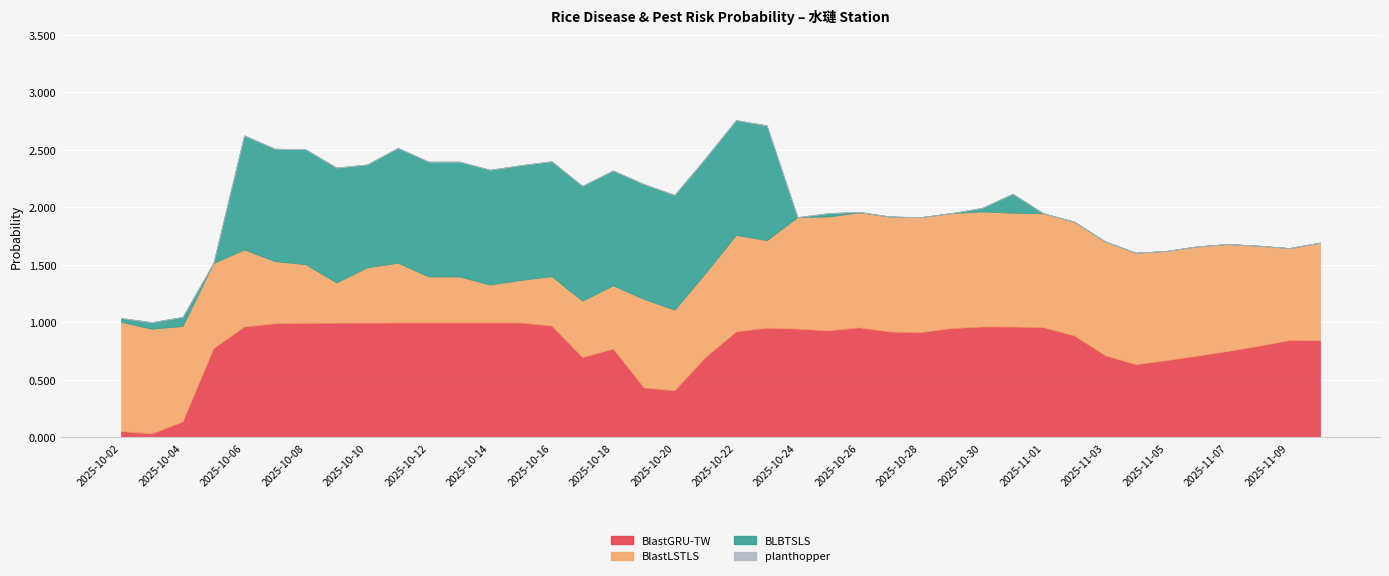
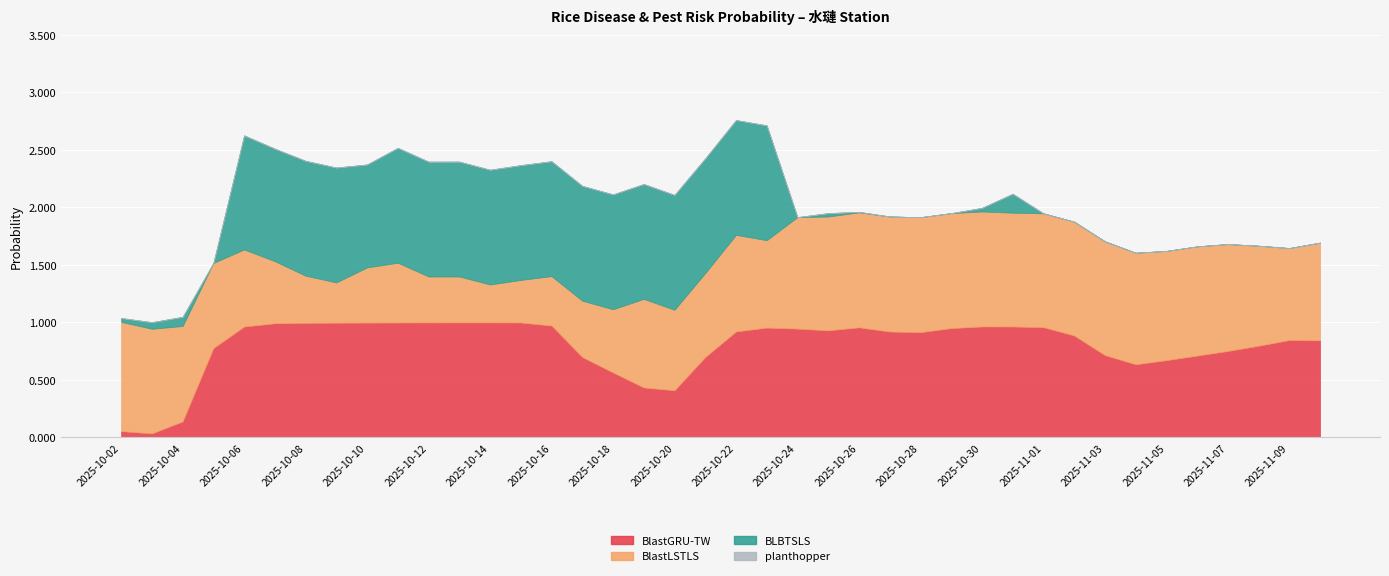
  {
    "BlastGRU-TW": {
      "2025-10-02": 0.06,
      "2025-10-04": 0.14,
      "2025-10-06": 0.96,
      "2025-10-08": 1.00,
      "2025-10-10": 1.00,
      "2025-10-12": 1.00,
      "2025-10-14": 1.00,
      "2025-10-16": 0.97,
-     "2025-10-18": 0.77,
+     "2025-10-18": 0.56,
      "2025-10-20": 0.41,
      "2025-10-22": 0.92,
      "2025-10-24": 0.95,
      "2025-10-26": 0.96,
      "2025-10-28": 0.92,
      "2025-10-30": 0.97,
      "2025-11-01": 0.96,
      "2025-11-03": 0.72,
      "2025-11-05": 0.67,
      "2025-11-07": 0.75,
      "2025-11-09": 0.85
    },
    "BlastLSTLS": {
      "2025-10-02": 0.95,
      "2025-10-04": 0.83,
      "2025-10-06": 0.67,
-     "2025-10-08": 0.51,
+     "2025-10-08": 0.41,
      "2025-10-10": 0.48,
      "2025-10-12": 0.40,
      "2025-10-14": 0.33,
      "2025-10-16": 0.43,
      "2025-10-18": 0.55,
      "2025-10-20": 0.70,
      "2025-10-22": 0.84,
      "2025-10-30": 1.00
    }
  }
